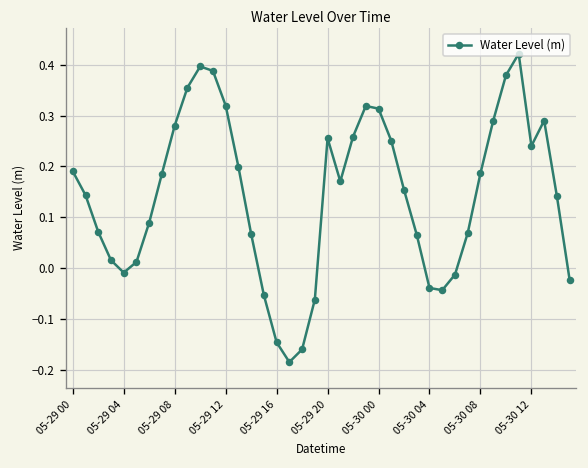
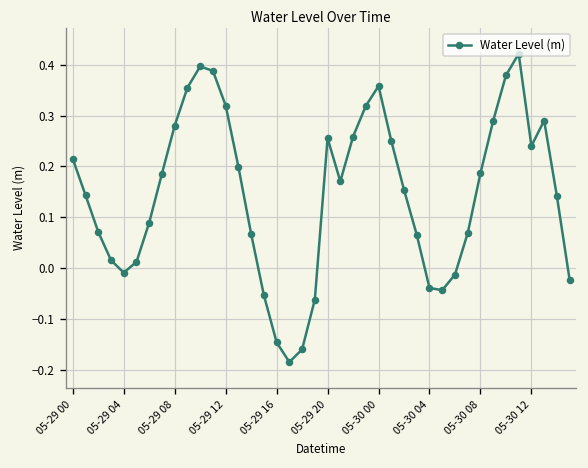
  {
-   "05-29 00": 0.19,
+   "05-29 00": 0.21,
    "05-29 04": -0.01,
    "05-29 08": 0.28,
    "05-29 12": 0.32,
    "05-29 16": -0.14,
    "05-29 20": 0.26,
-   "05-30 00": 0.31,
+   "05-30 00": 0.36,
    "05-30 04": -0.04,
    "05-30 08": 0.19,
    "05-30 12": 0.24
  }
